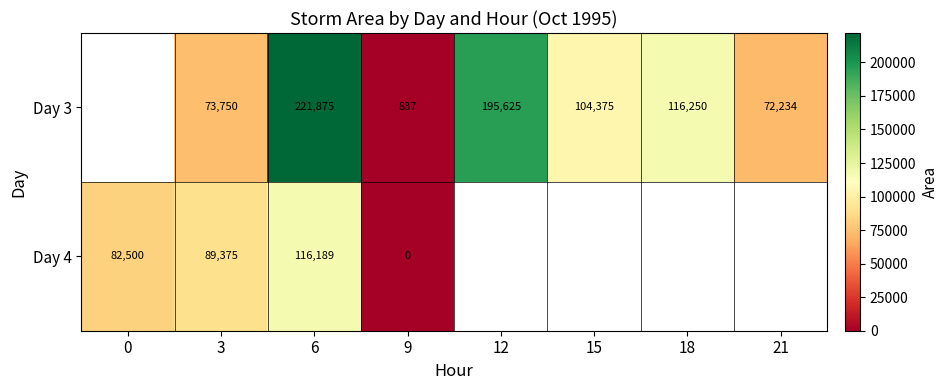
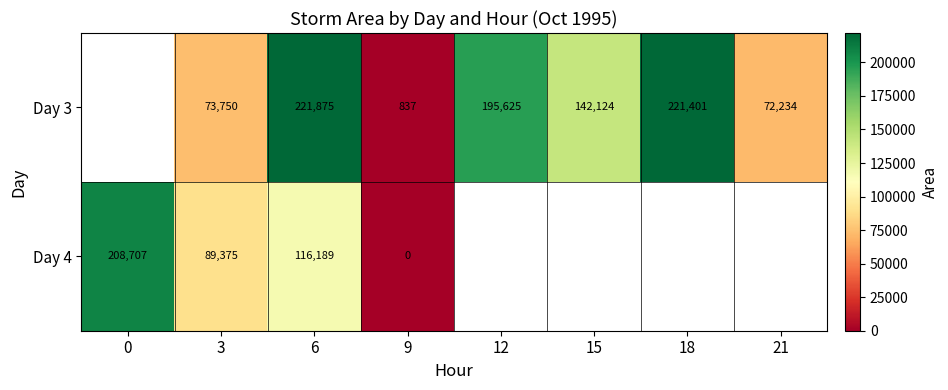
  {
    "Day 3": {
      "3": "73,750",
      "6": "221,875",
      "9": "837",
      "12": "195,625",
-     "15": "104,375",
-     "18": "116,250",
+     "15": "142,124",
+     "18": "221,401",
      "21": "72,234"
    },
    "Day 4": {
-     "0": "82,500",
+     "0": "208,707",
      "3": "89,375",
      "6": "116,189",
      "9": "0"
    }
  }
